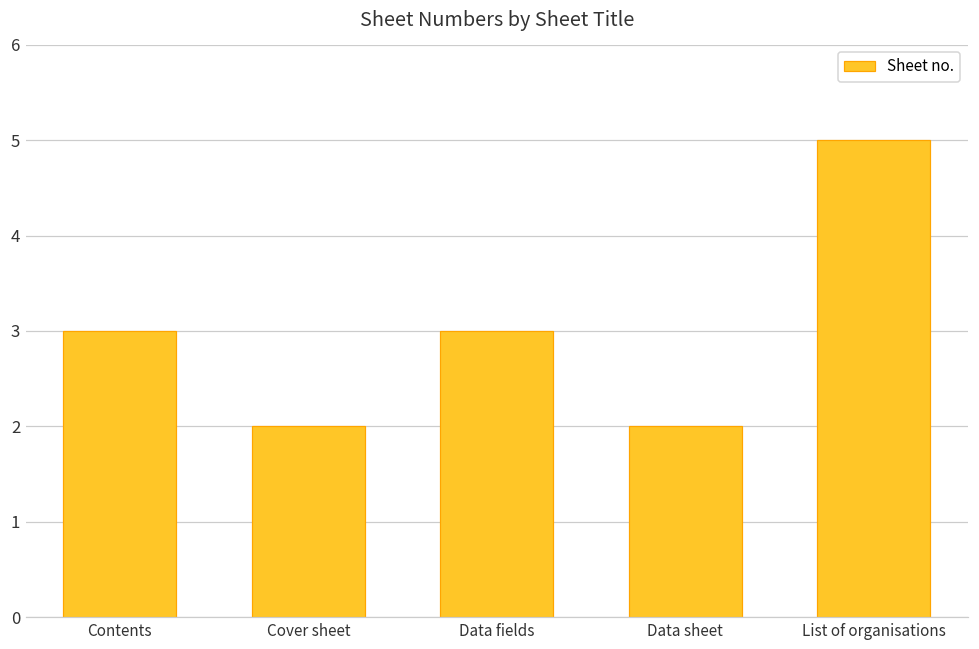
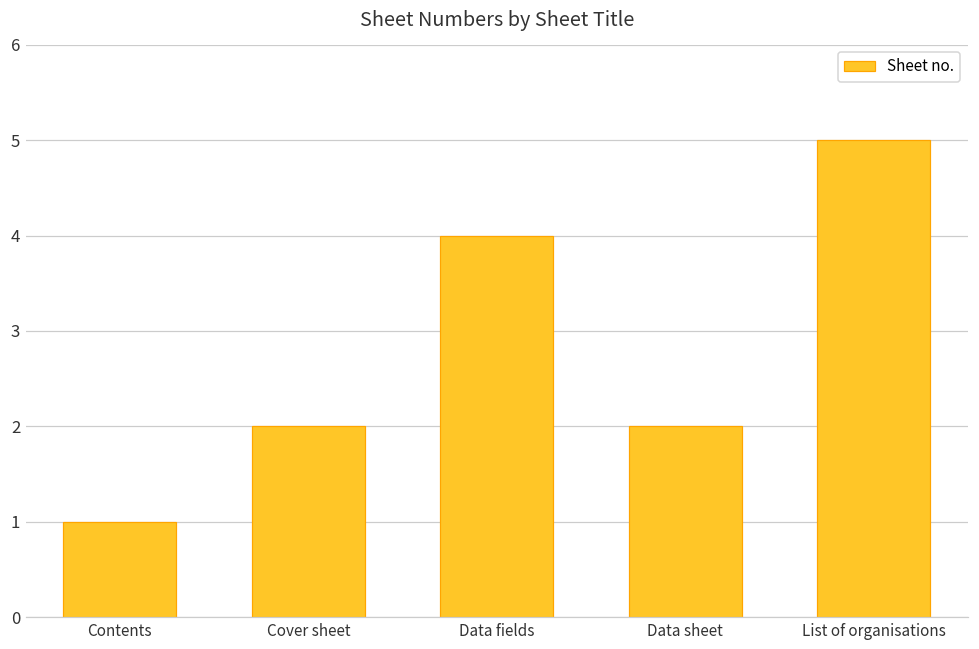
  {
-   "Contents": 3,
+   "Contents": 1,
    "Cover sheet": 2,
-   "Data fields": 3,
+   "Data fields": 4,
    "Data sheet": 2,
    "List of organisations": 5
  }
